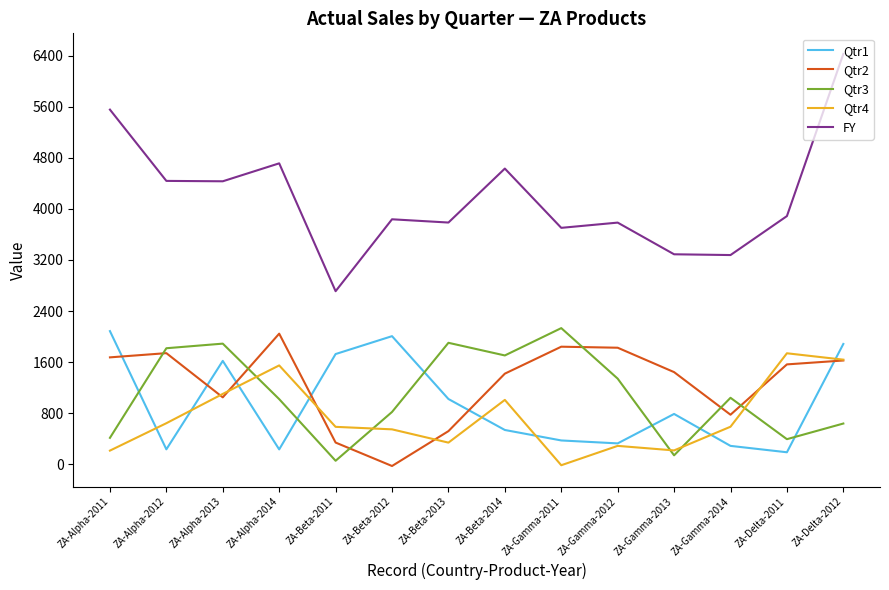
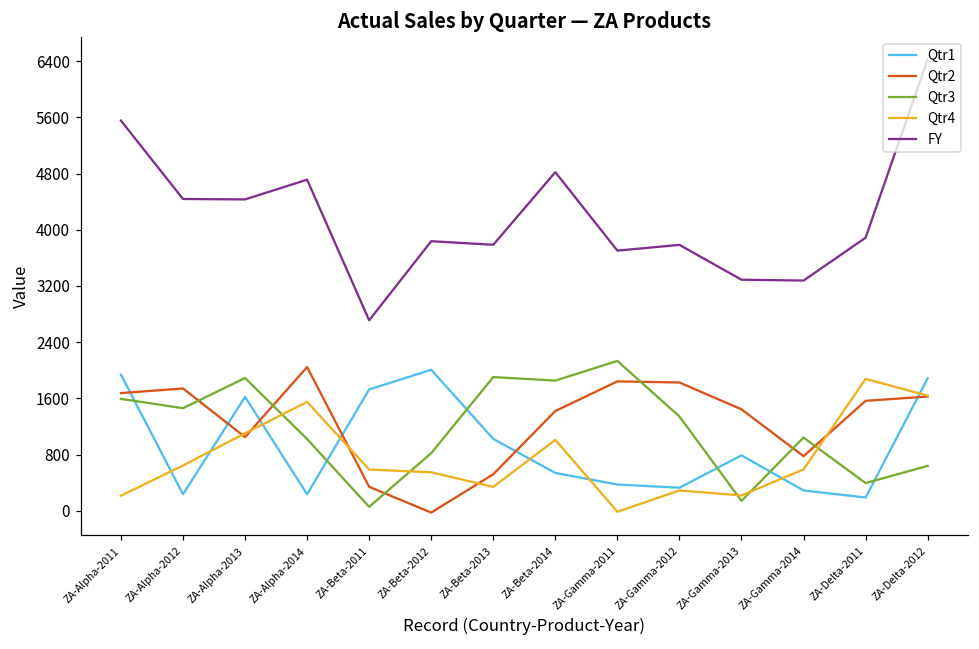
  {
    "Qtr1": {
-     "ZA-Alpha-2011": 2100,
+     "ZA-Alpha-2011": 1900,
      "ZA-Alpha-2012": 200,
      "ZA-Alpha-2013": 1600,
      "ZA-Alpha-2014": 200,
      "ZA-Beta-2011": 1700,
      "ZA-Beta-2012": 2000,
      "ZA-Beta-2013": 1000,
      "ZA-Beta-2014": 500,
      "ZA-Gamma-2011": 400,
      "ZA-Gamma-2013": 800,
      "ZA-Gamma-2014": 300,
      "ZA-Delta-2011": 200,
      "ZA-Delta-2012": 1900
    },
    "Qtr2": {
      "ZA-Alpha-2011": 1700,
      "ZA-Alpha-2012": 1700,
      "ZA-Alpha-2013": 1000,
      "ZA-Alpha-2014": 2000,
      "ZA-Beta-2011": 300,
      "ZA-Beta-2012": 0,
      "ZA-Beta-2013": 500,
      "ZA-Beta-2014": 1400,
      "ZA-Gamma-2011": 1800,
      "ZA-Gamma-2012": 1800,
      "ZA-Gamma-2013": 1400,
      "ZA-Gamma-2014": 800,
      "ZA-Delta-2011": 1600
    },
    "Qtr3": {
-     "ZA-Alpha-2011": 400,
-     "ZA-Alpha-2012": 1800,
+     "ZA-Alpha-2011": 1600,
+     "ZA-Alpha-2012": 1500,
      "ZA-Alpha-2013": 1900,
      "ZA-Alpha-2014": 1000,
      "ZA-Beta-2011": 100,
      "ZA-Beta-2012": 800,
      "ZA-Beta-2013": 1900,
-     "ZA-Beta-2014": 1700,
+     "ZA-Beta-2014": 1900,
      "ZA-Gamma-2011": 2100,
      "ZA-Gamma-2012": 1300,
      "ZA-Gamma-2013": 100,
      "ZA-Gamma-2014": 1000,
      "ZA-Delta-2011": 400,
      "ZA-Delta-2012": 600
    },
    "Qtr4": {
      "ZA-Alpha-2011": 200,
      "ZA-Alpha-2012": 600,
      "ZA-Alpha-2013": 1100,
      "ZA-Alpha-2014": 1500,
      "ZA-Beta-2011": 600,
      "ZA-Beta-2012": 500,
      "ZA-Beta-2013": 300,
      "ZA-Beta-2014": 1000,
      "ZA-Gamma-2011": 0,
      "ZA-Gamma-2013": 200,
      "ZA-Gamma-2014": 600,
-     "ZA-Delta-2011": 1700
+     "ZA-Delta-2011": 1900
    },
    "FY": {
      "ZA-Alpha-2011": 5600,
      "ZA-Alpha-2012": 4400,
      "ZA-Alpha-2013": 4400,
      "ZA-Alpha-2014": 4700,
      "ZA-Beta-2011": 2700,
      "ZA-Beta-2012": 3800,
      "ZA-Beta-2013": 3800,
-     "ZA-Beta-2014": 4600,
+     "ZA-Beta-2014": 4800,
      "ZA-Gamma-2011": 3700,
      "ZA-Gamma-2012": 3800,
      "ZA-Gamma-2013": 3300,
      "ZA-Gamma-2014": 3300,
      "ZA-Delta-2011": 3900
    }
  }
